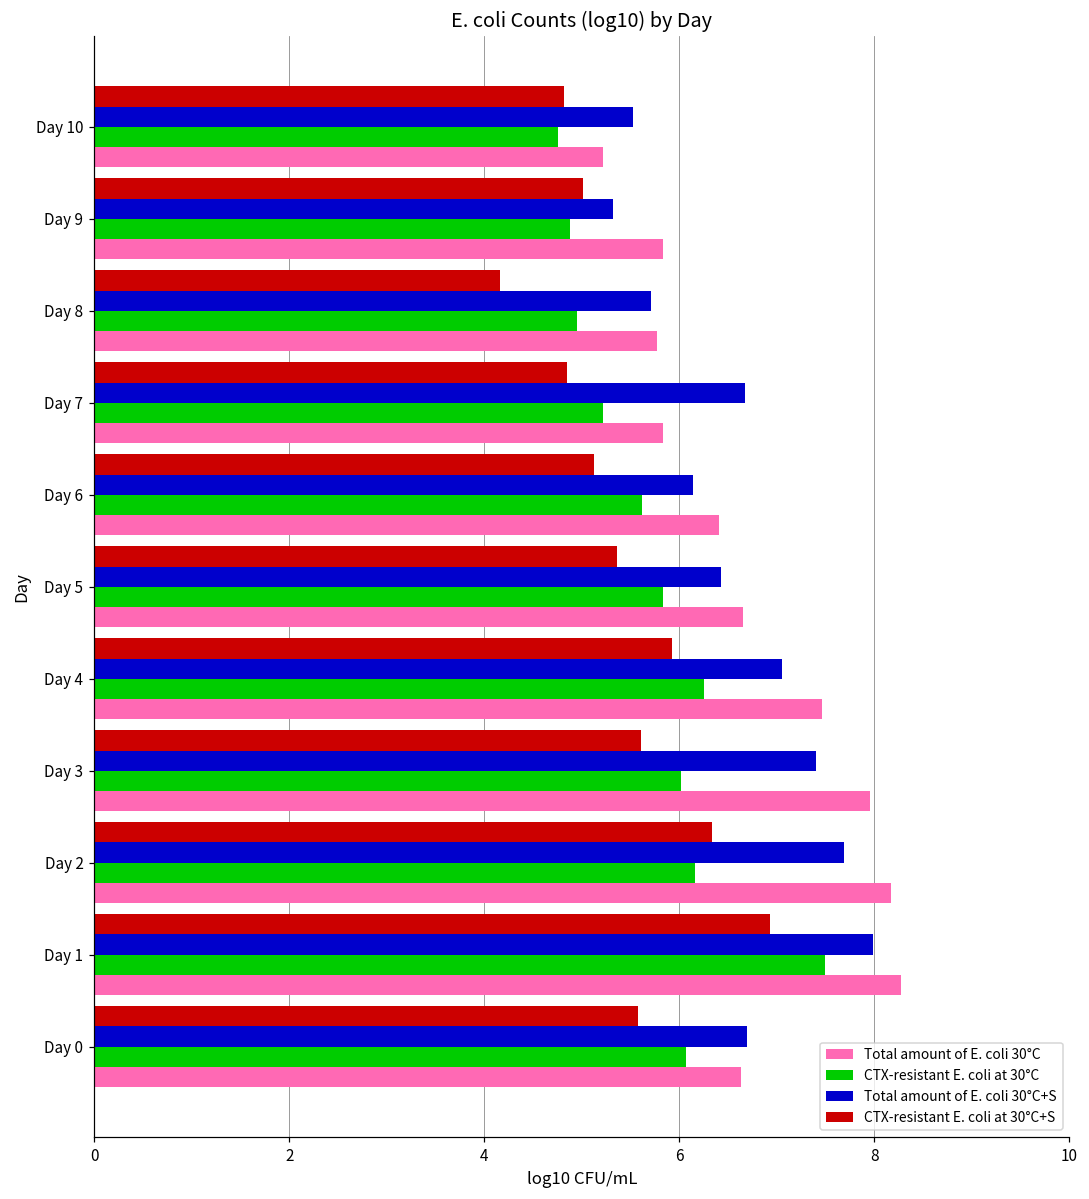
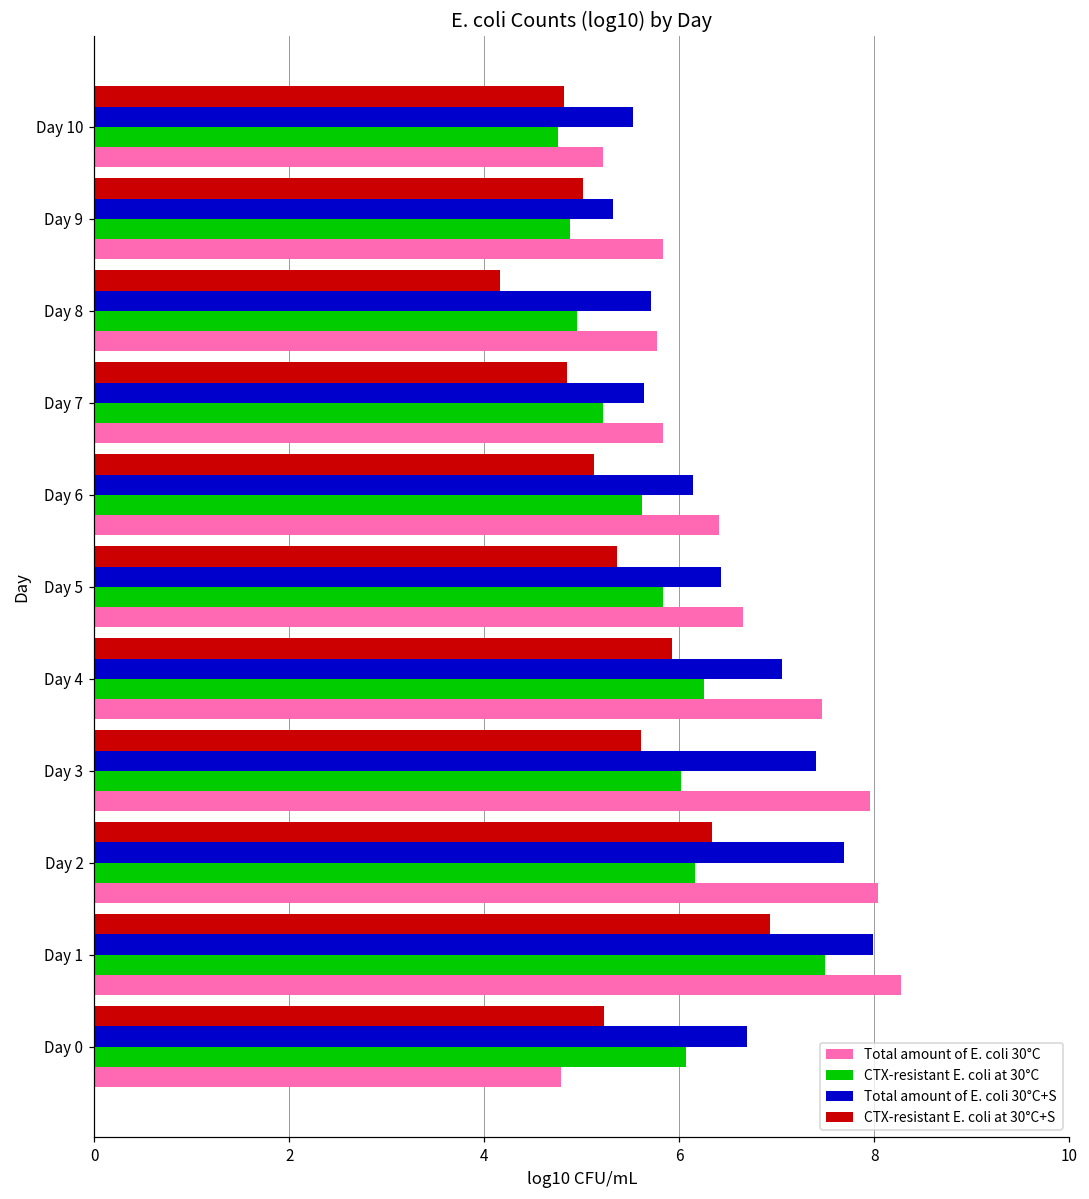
  {
    "Total amount of E. coli 30°C": {
      "Day 10": 5.2,
      "Day 9": 5.8,
      "Day 8": 5.8,
      "Day 7": 5.8,
      "Day 6": 6.4,
      "Day 5": 6.7,
      "Day 4": 7.5,
      "Day 3": 8.0,
-     "Day 2": 8.2,
+     "Day 2": 8.0,
      "Day 1": 8.3,
-     "Day 0": 6.6
+     "Day 0": 4.8
    },
    "CTX-resistant E. coli at 30°C": {
      "Day 10": 4.8,
      "Day 9": 4.9,
      "Day 8": 4.9,
      "Day 7": 5.2,
      "Day 6": 5.6,
      "Day 5": 5.8,
      "Day 4": 6.3,
      "Day 3": 6.0,
      "Day 2": 6.2,
      "Day 1": 7.5,
      "Day 0": 6.1
    },
    "Total amount of E. coli 30°C+S": {
      "Day 10": 5.5,
      "Day 9": 5.3,
      "Day 8": 5.7,
-     "Day 7": 6.7,
+     "Day 7": 5.6,
      "Day 6": 6.1,
      "Day 5": 6.4,
      "Day 4": 7.1,
      "Day 3": 7.4,
      "Day 2": 7.7,
      "Day 1": 8.0,
      "Day 0": 6.7
    },
    "CTX-resistant E. coli at 30°C+S": {
      "Day 10": 4.8,
      "Day 9": 5.0,
      "Day 8": 4.2,
      "Day 7": 4.9,
      "Day 6": 5.1,
      "Day 5": 5.4,
      "Day 4": 5.9,
      "Day 3": 5.6,
      "Day 2": 6.3,
      "Day 1": 6.9,
-     "Day 0": 5.6
+     "Day 0": 5.2
    }
  }
